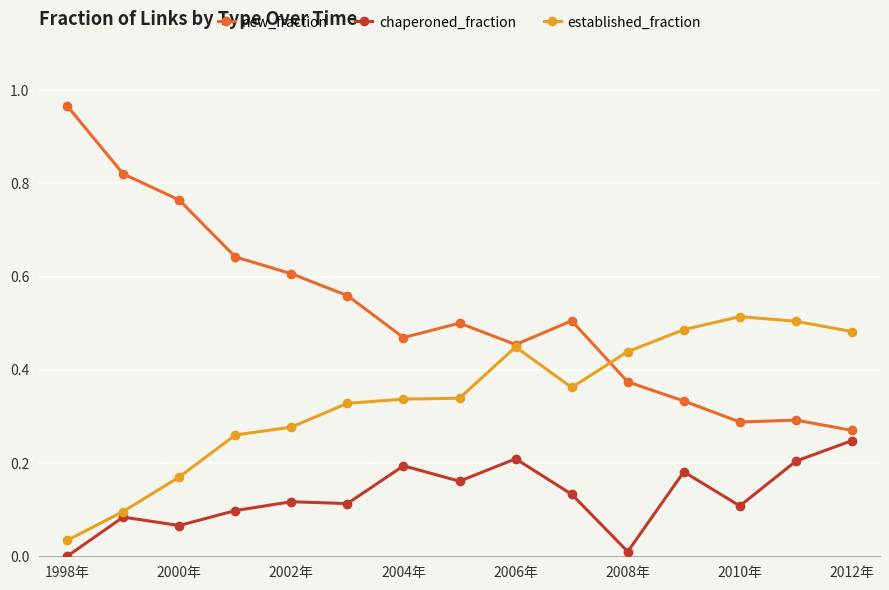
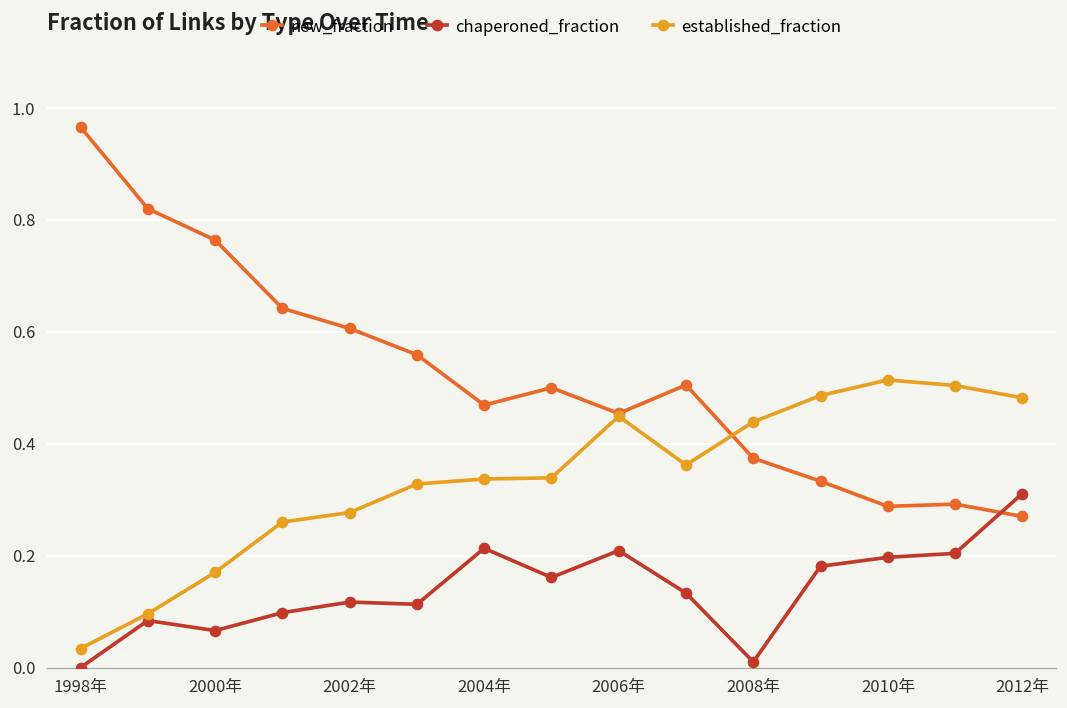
  {
    "chaperoned_fraction": {
      "1998年": 0.00,
      "2000年": 0.07,
      "2002年": 0.12,
-     "2004年": 0.19,
+     "2004年": 0.21,
      "2006年": 0.21,
      "2008年": 0.01,
-     "2010年": 0.11,
-     "2012年": 0.25
+     "2010年": 0.20,
+     "2012年": 0.31
    }
  }
